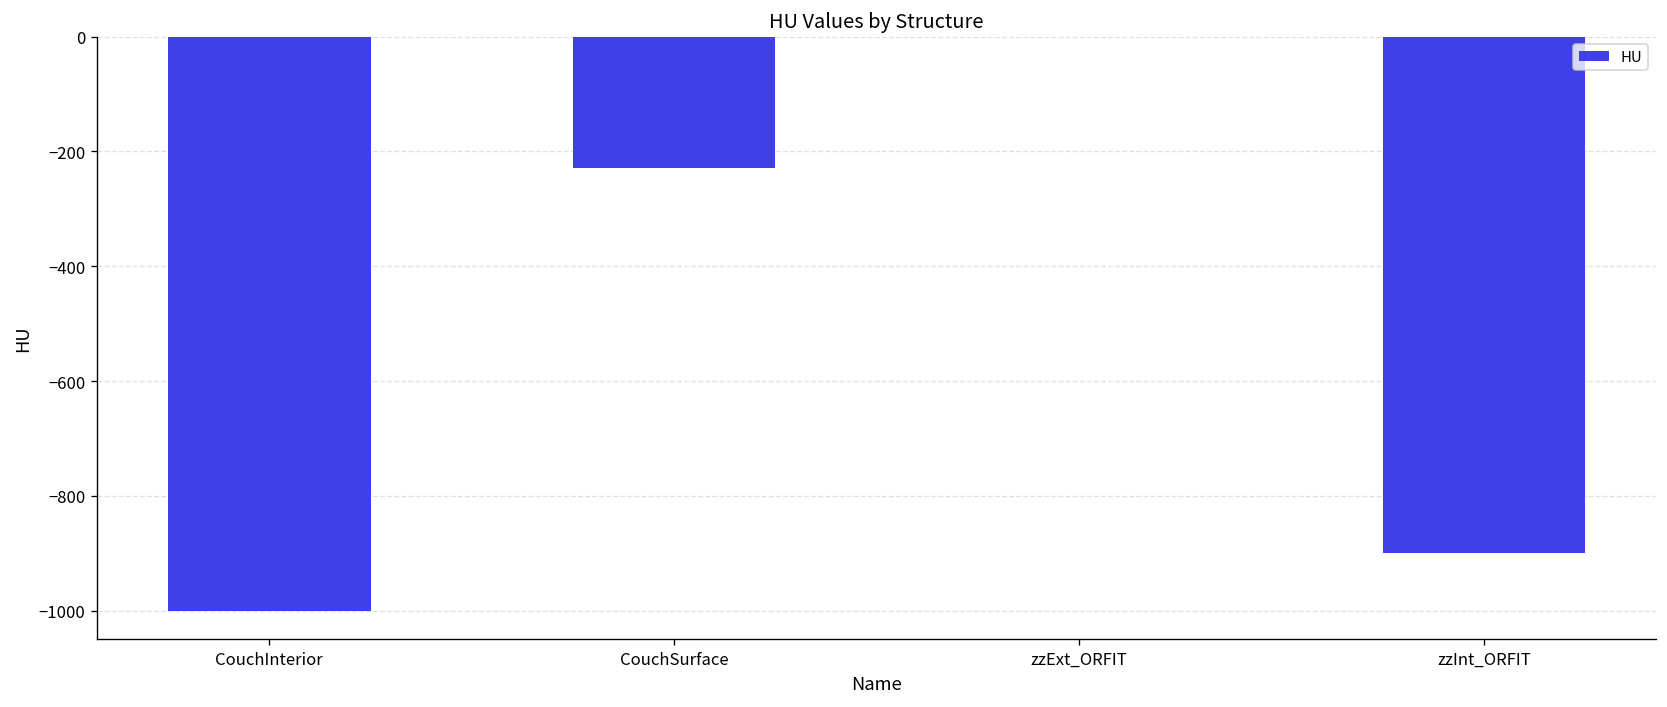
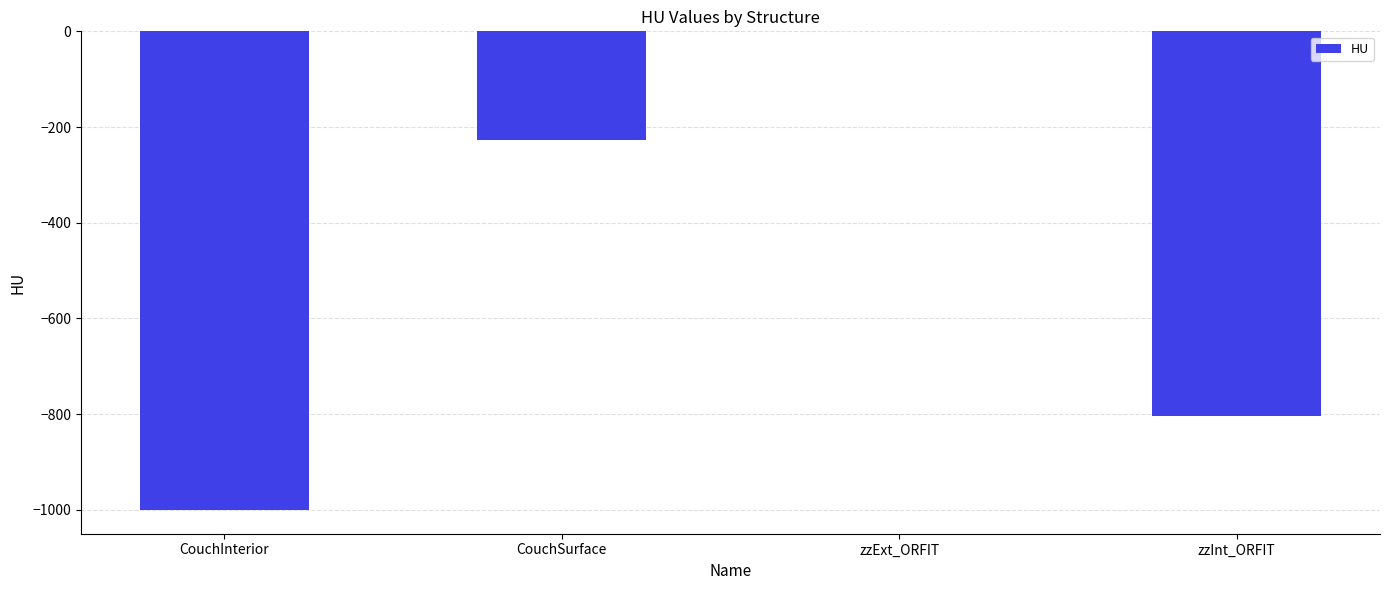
  {
    "CouchInterior": -1000,
    "CouchSurface": -230,
    "zzExt_ORFIT": 0,
-   "zzInt_ORFIT": -900
+   "zzInt_ORFIT": -800
  }
